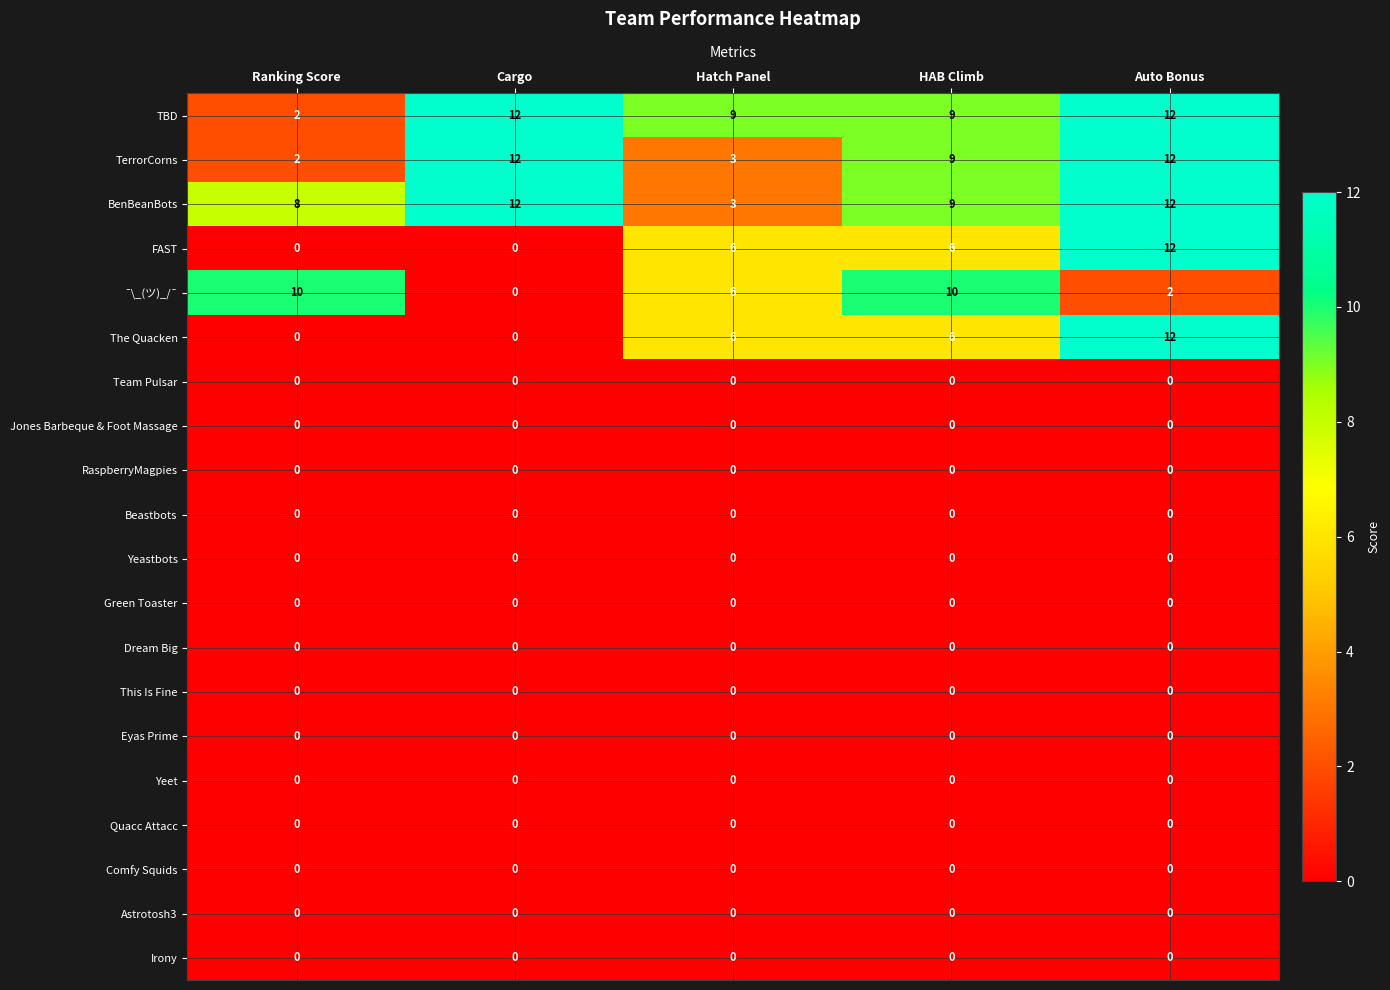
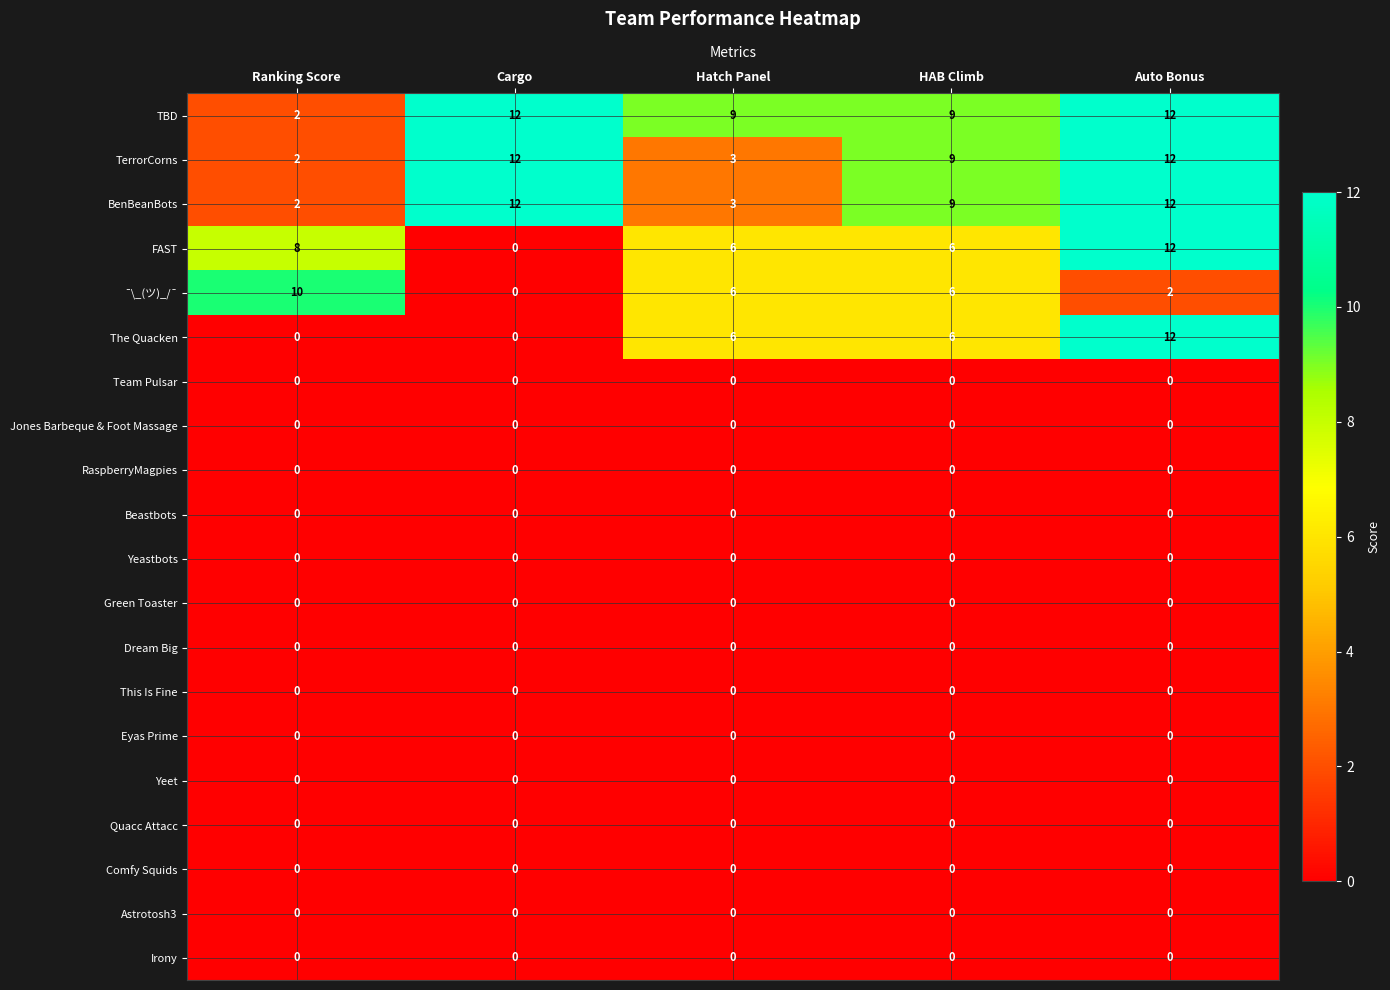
  {
    "TBD": {
      "Ranking Score": 2,
      "Cargo": 12,
      "Hatch Panel": 9,
      "HAB Climb": 9,
      "Auto Bonus": 12
    },
    "TerrorCorns": {
      "Ranking Score": 2,
      "Cargo": 12,
      "Hatch Panel": 3,
      "HAB Climb": 9,
      "Auto Bonus": 12
    },
    "BenBeanBots": {
-     "Ranking Score": 8,
+     "Ranking Score": 2,
      "Cargo": 12,
      "Hatch Panel": 3,
      "HAB Climb": 9,
      "Auto Bonus": 12
    },
    "FAST": {
-     "Ranking Score": 0,
+     "Ranking Score": 8,
      "Cargo": 0,
      "Hatch Panel": 6,
      "HAB Climb": 6,
      "Auto Bonus": 12
    },
    "¯\\_(ツ)_/¯": {
      "Ranking Score": 10,
      "Cargo": 0,
      "Hatch Panel": 6,
-     "HAB Climb": 10,
+     "HAB Climb": 6,
      "Auto Bonus": 2
    },
    "The Quacken": {
      "Ranking Score": 0,
      "Cargo": 0,
      "Hatch Panel": 6,
      "HAB Climb": 6,
      "Auto Bonus": 12
    },
    "Team Pulsar": {
      "Ranking Score": 0,
      "Cargo": 0,
      "Hatch Panel": 0,
      "HAB Climb": 0,
      "Auto Bonus": 0
    },
    "Jones Barbeque & Foot Massage": {
      "Ranking Score": 0,
      "Cargo": 0,
      "Hatch Panel": 0,
      "HAB Climb": 0,
      "Auto Bonus": 0
    },
    "RaspberryMagpies": {
      "Ranking Score": 0,
      "Cargo": 0,
      "Hatch Panel": 0,
      "HAB Climb": 0,
      "Auto Bonus": 0
    },
    "Beastbots": {
      "Ranking Score": 0,
      "Cargo": 0,
      "Hatch Panel": 0,
      "HAB Climb": 0,
      "Auto Bonus": 0
    },
    "Yeastbots": {
      "Ranking Score": 0,
      "Cargo": 0,
      "Hatch Panel": 0,
      "HAB Climb": 0,
      "Auto Bonus": 0
    },
    "Green Toaster": {
      "Ranking Score": 0,
      "Cargo": 0,
      "Hatch Panel": 0,
      "HAB Climb": 0,
      "Auto Bonus": 0
    },
    "Dream Big": {
      "Ranking Score": 0,
      "Cargo": 0,
      "Hatch Panel": 0,
      "HAB Climb": 0,
      "Auto Bonus": 0
    },
    "This Is Fine": {
      "Ranking Score": 0,
      "Cargo": 0,
      "Hatch Panel": 0,
      "HAB Climb": 0,
      "Auto Bonus": 0
    },
    "Eyas Prime": {
      "Ranking Score": 0,
      "Cargo": 0,
      "Hatch Panel": 0,
      "HAB Climb": 0,
      "Auto Bonus": 0
    },
    "Yeet": {
      "Ranking Score": 0,
      "Cargo": 0,
      "Hatch Panel": 0,
      "HAB Climb": 0,
      "Auto Bonus": 0
    },
    "Quacc Attacc": {
      "Ranking Score": 0,
      "Cargo": 0,
      "Hatch Panel": 0,
      "HAB Climb": 0,
      "Auto Bonus": 0
    },
    "Comfy Squids": {
      "Ranking Score": 0,
      "Cargo": 0,
      "Hatch Panel": 0,
      "HAB Climb": 0,
      "Auto Bonus": 0
    },
    "Astrotosh3": {
      "Ranking Score": 0,
      "Cargo": 0,
      "Hatch Panel": 0,
      "HAB Climb": 0,
      "Auto Bonus": 0
    },
    "Irony": {
      "Ranking Score": 0,
      "Cargo": 0,
      "Hatch Panel": 0,
      "HAB Climb": 0,
      "Auto Bonus": 0
    }
  }
